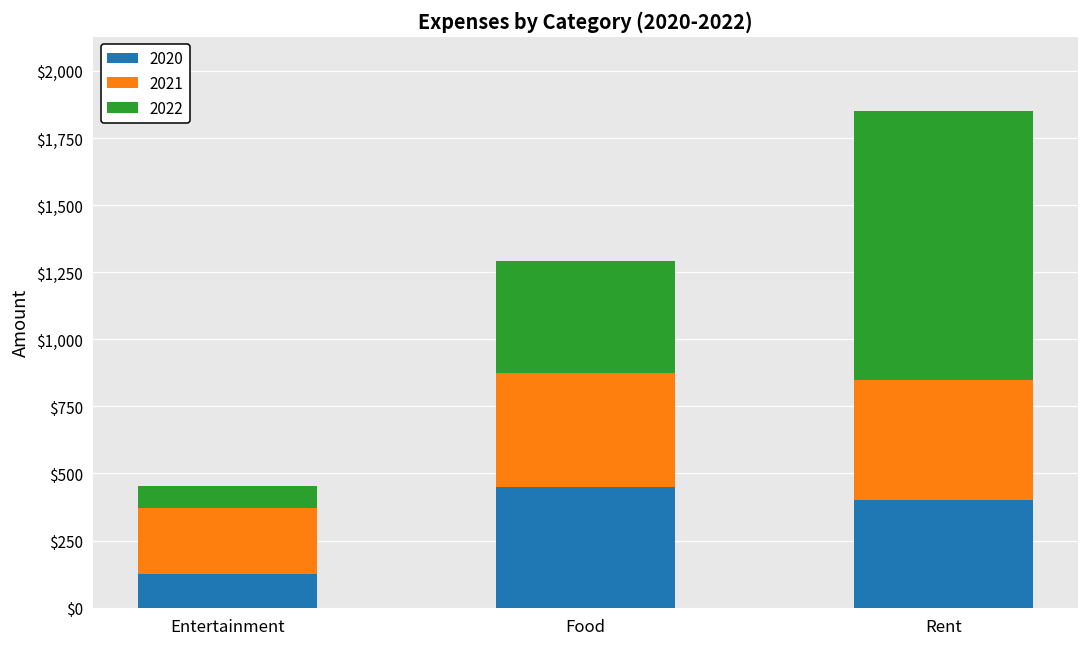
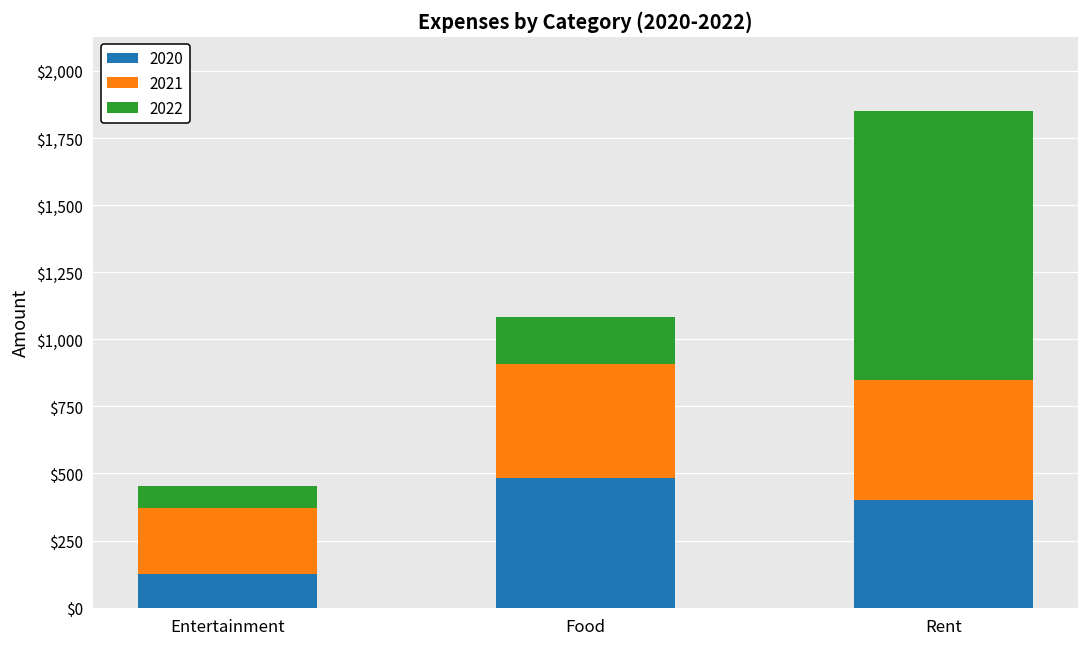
  {
    "2020": {
      "Entertainment": "$130",
-     "Food": "$450",
+     "Food": "$480",
      "Rent": "$400"
    },
    "2021": {
      "Entertainment": "$250",
      "Food": "$420",
      "Rent": "$450"
    },
    "2022": {
      "Entertainment": "$80",
-     "Food": "$420",
+     "Food": "$180",
      "Rent": "$1,000"
    }
  }
